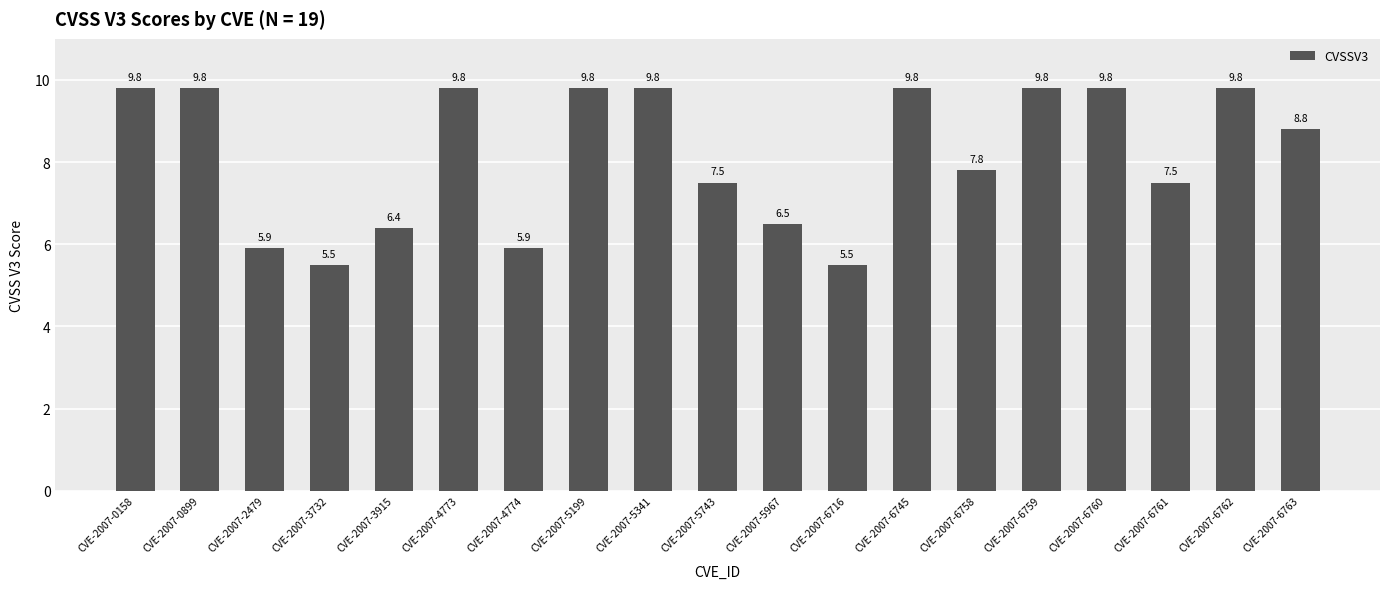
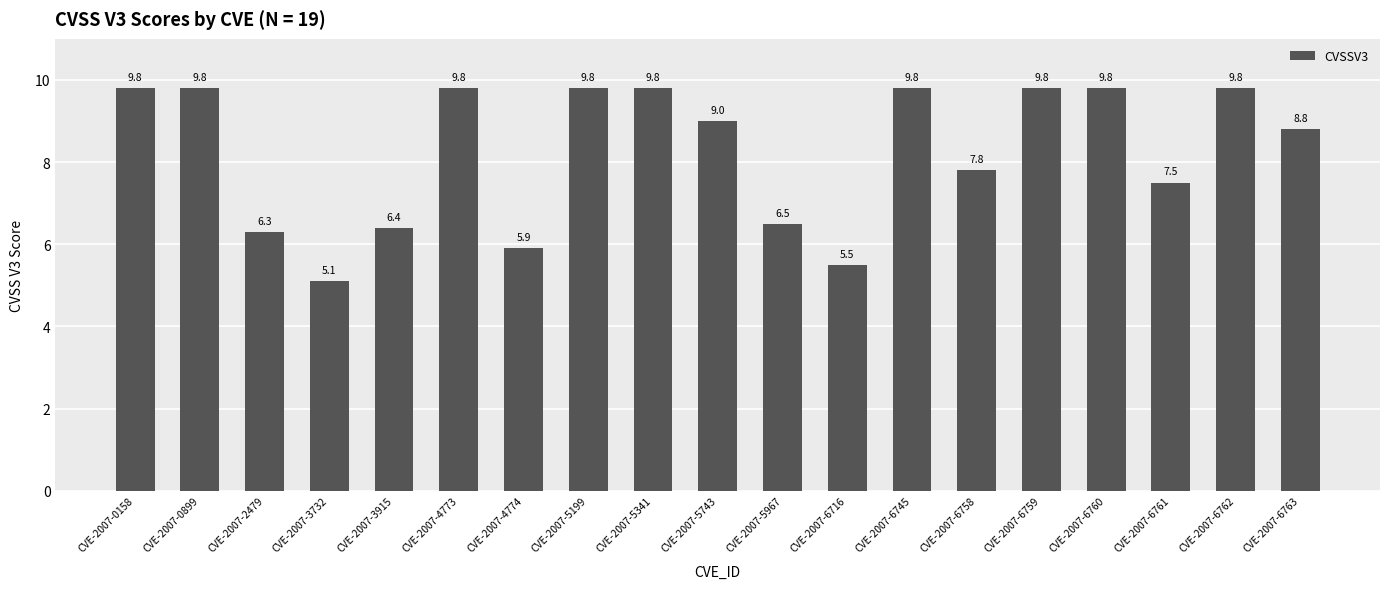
  {
    "CVE-2007-0158": 9.8,
    "CVE-2007-0899": 9.8,
-   "CVE-2007-2479": 5.9,
-   "CVE-2007-3732": 5.5,
+   "CVE-2007-2479": 6.3,
+   "CVE-2007-3732": 5.1,
    "CVE-2007-3915": 6.4,
    "CVE-2007-4773": 9.8,
    "CVE-2007-4774": 5.9,
    "CVE-2007-5199": 9.8,
    "CVE-2007-5341": 9.8,
-   "CVE-2007-5743": 7.5,
+   "CVE-2007-5743": 9.0,
    "CVE-2007-5967": 6.5,
    "CVE-2007-6716": 5.5,
    "CVE-2007-6745": 9.8,
    "CVE-2007-6758": 7.8,
    "CVE-2007-6759": 9.8,
    "CVE-2007-6760": 9.8,
    "CVE-2007-6761": 7.5,
    "CVE-2007-6762": 9.8,
    "CVE-2007-6763": 8.8
  }
